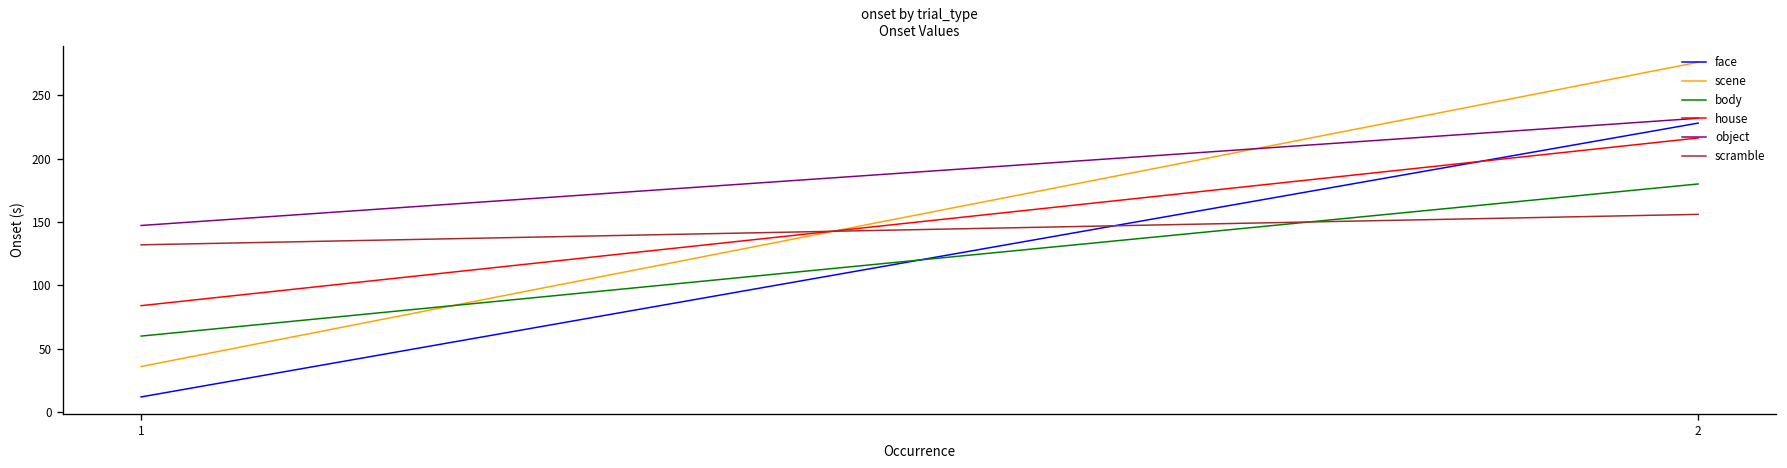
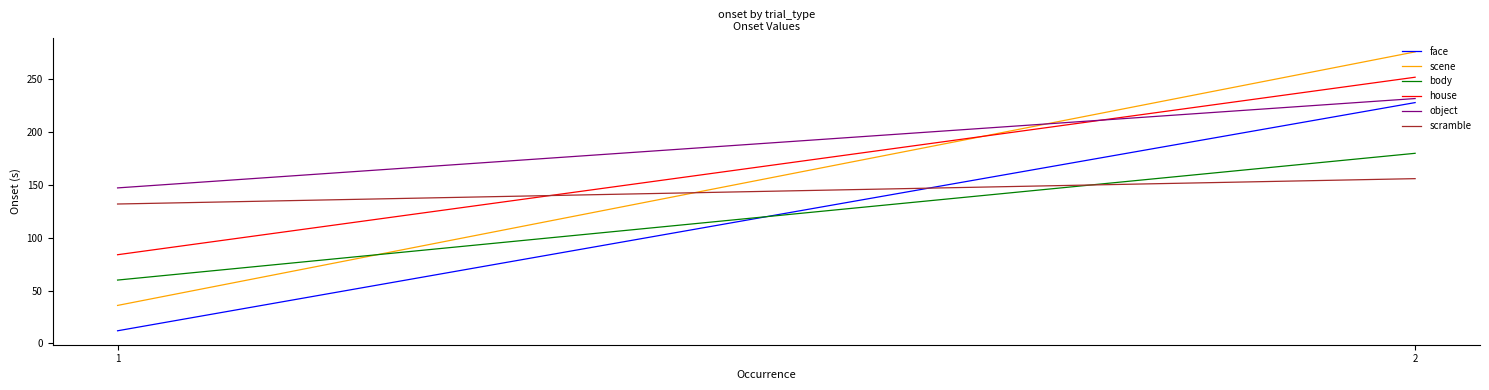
  {
    "face": {
      "1": 12,
      "2": 228
    },
    "scene": {
      "1": 36,
      "2": 276
    },
    "body": {
      "1": 60,
      "2": 180
    },
    "house": {
      "1": 84,
-     "2": 216
+     "2": 252
    },
    "object": {
      "1": 147,
      "2": 232
    },
    "scramble": {
      "1": 132,
      "2": 156
    }
  }
